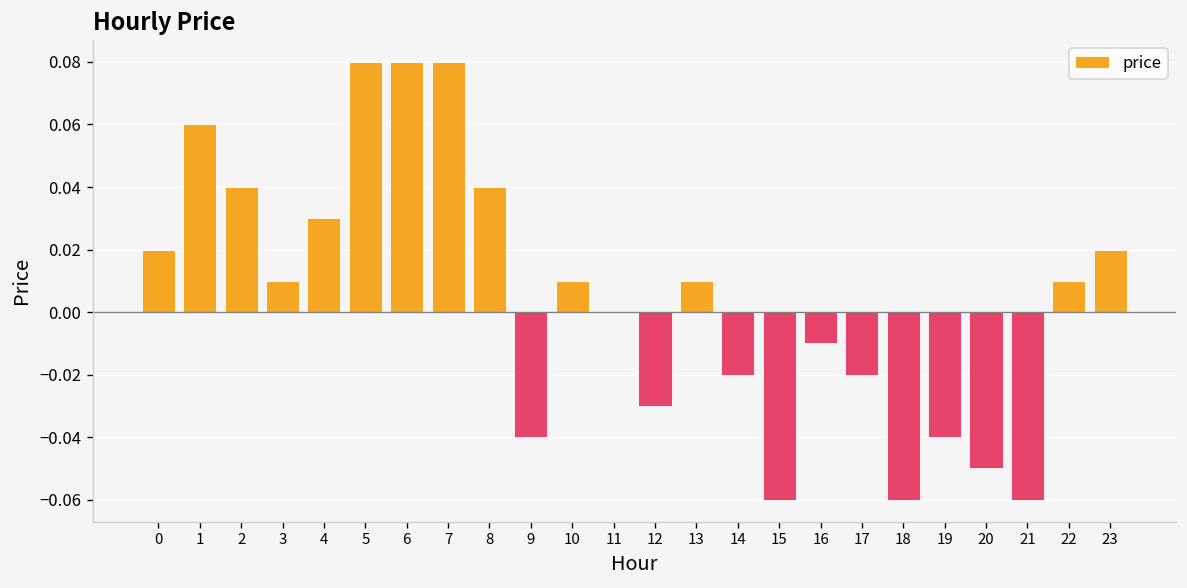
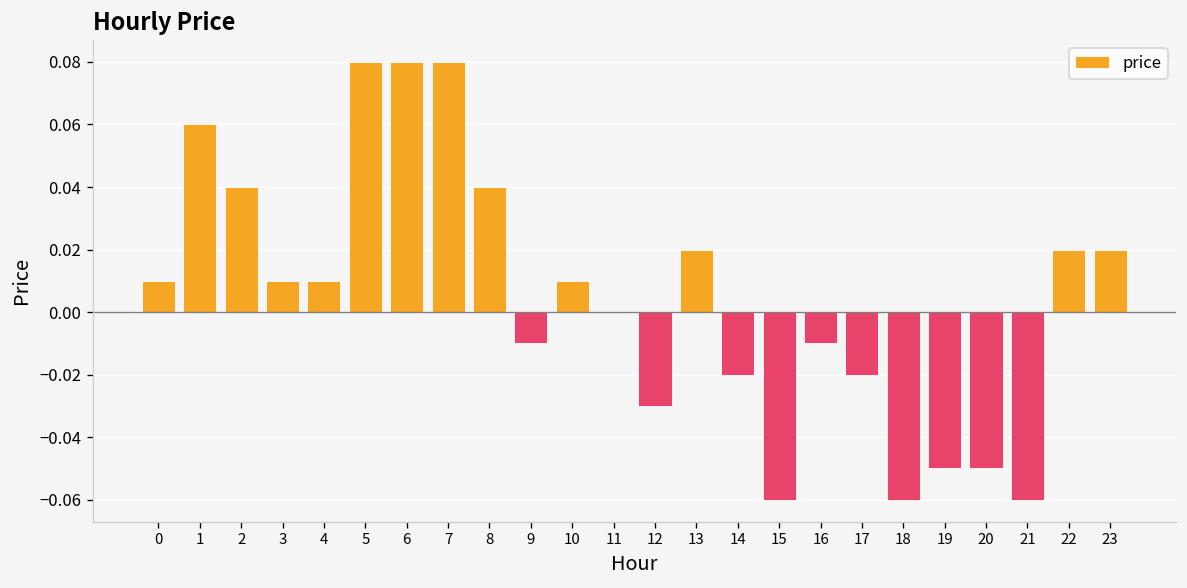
  {
-   "0": 0.02,
+   "0": 0.01,
    "1": 0.06,
    "2": 0.04,
    "3": 0.01,
-   "4": 0.03,
+   "4": 0.01,
    "5": 0.08,
    "6": 0.08,
    "7": 0.08,
    "8": 0.04,
-   "9": -0.04,
+   "9": -0.01,
    "10": 0.01,
    "11": 0.00,
    "12": -0.03,
-   "13": 0.01,
+   "13": 0.02,
    "14": -0.02,
    "15": -0.06,
    "16": -0.01,
    "17": -0.02,
    "18": -0.06,
-   "19": -0.04,
+   "19": -0.05,
    "20": -0.05,
    "21": -0.06,
-   "22": 0.01,
+   "22": 0.02,
    "23": 0.02
  }
